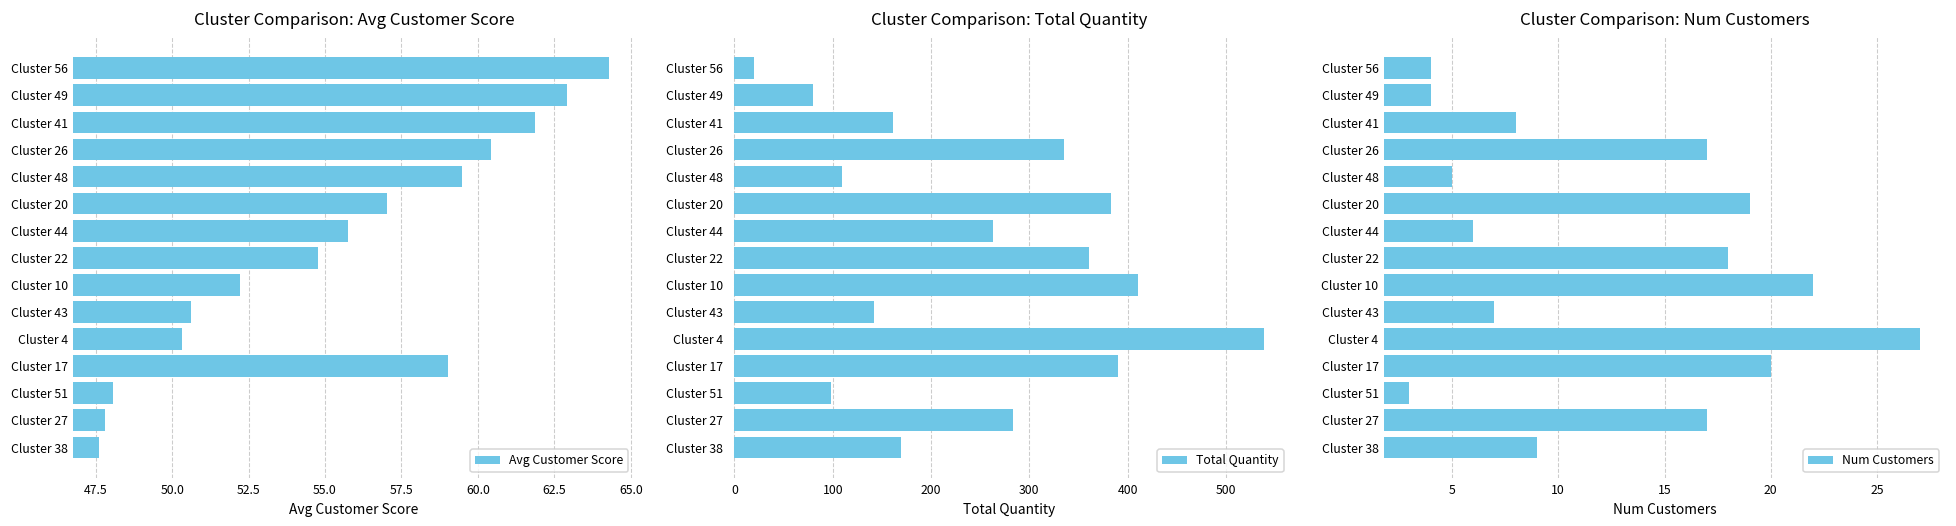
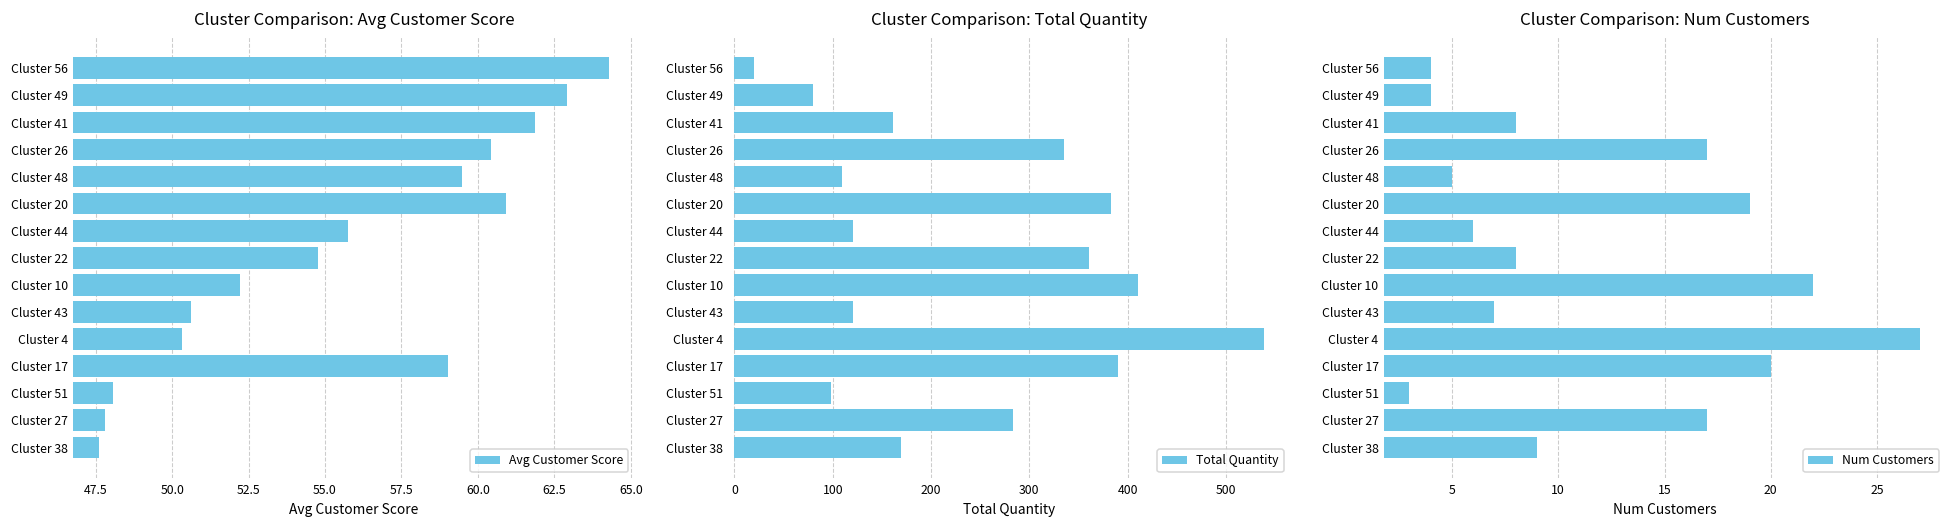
  {
    "Cluster Comparison: Avg Customer Score": {
      "Cluster 56": 64.3,
      "Cluster 49": 62.9,
      "Cluster 41": 61.9,
      "Cluster 26": 60.4,
      "Cluster 48": 59.5,
-     "Cluster 20": 57.0,
+     "Cluster 20": 60.9,
      "Cluster 44": 55.8,
      "Cluster 22": 54.8,
      "Cluster 10": 52.2,
      "Cluster 43": 50.6,
      "Cluster 4": 50.3,
      "Cluster 17": 59.0,
      "Cluster 51": 48.1,
      "Cluster 27": 47.8,
      "Cluster 38": 47.6
    },
    "Cluster Comparison: Total Quantity": {
      "Cluster 56": 20,
      "Cluster 49": 80,
      "Cluster 41": 160,
      "Cluster 26": 340,
      "Cluster 48": 110,
      "Cluster 20": 380,
-     "Cluster 44": 260,
+     "Cluster 44": 120,
      "Cluster 22": 360,
      "Cluster 10": 410,
-     "Cluster 43": 140,
+     "Cluster 43": 120,
      "Cluster 4": 540,
      "Cluster 17": 390,
      "Cluster 51": 100,
      "Cluster 27": 280,
      "Cluster 38": 170
    },
    "Cluster Comparison: Num Customers": {
      "Cluster 56": 4,
      "Cluster 49": 4,
      "Cluster 41": 8,
      "Cluster 26": 17,
      "Cluster 48": 5,
      "Cluster 20": 19,
      "Cluster 44": 6,
-     "Cluster 22": 18,
+     "Cluster 22": 8,
      "Cluster 10": 22,
      "Cluster 43": 7,
      "Cluster 4": 27,
      "Cluster 17": 20,
      "Cluster 51": 3,
      "Cluster 27": 17,
      "Cluster 38": 9
    }
  }
